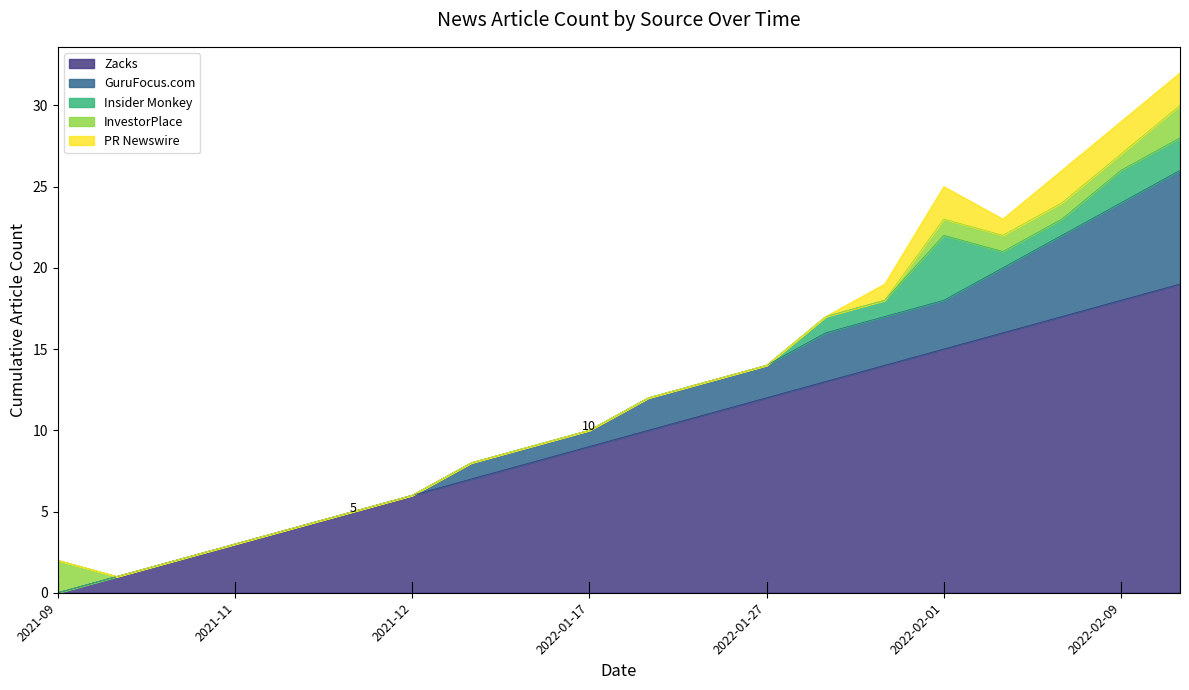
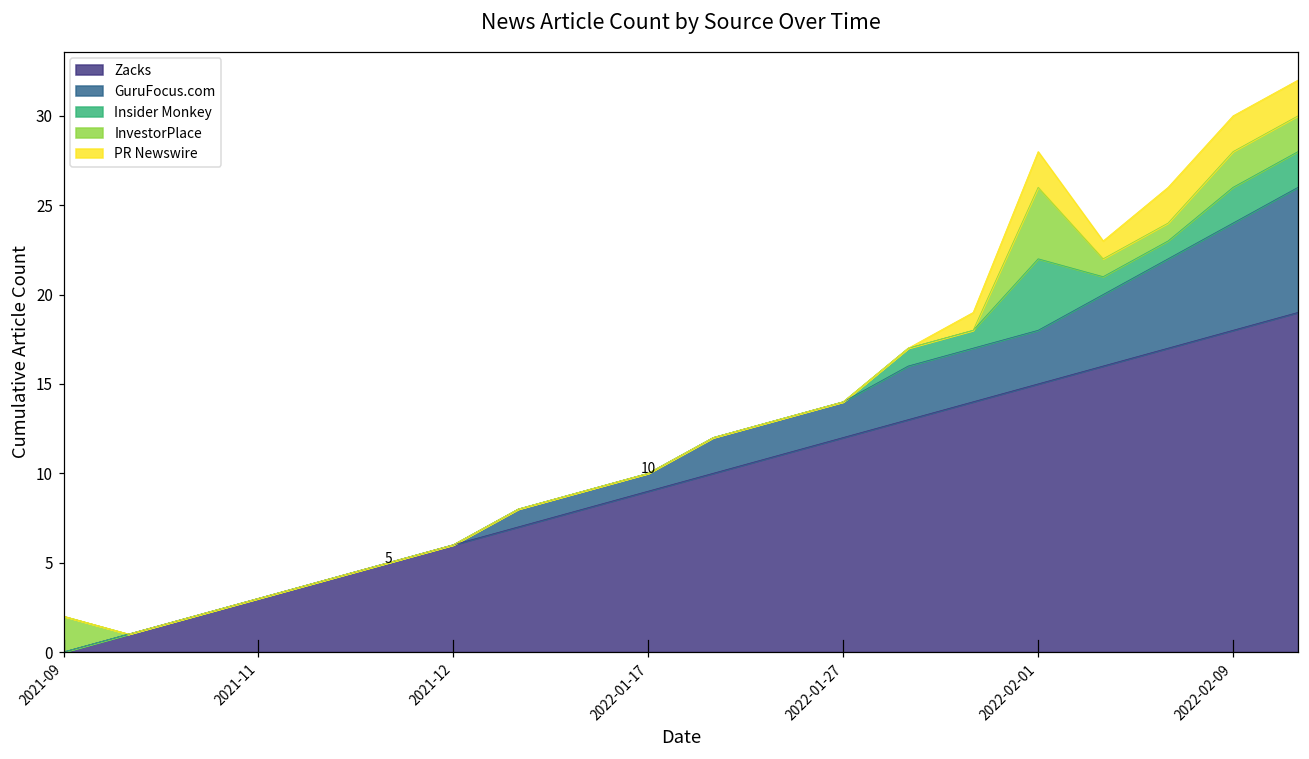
  {
    "Insider Monkey": {
      "2022-02-01": 4,
      "2022-02-09": 2
    },
    "InvestorPlace": {
-     "2022-02-01": 1,
-     "2022-02-09": 1
+     "2022-02-01": 4,
+     "2022-02-09": 2
    },
    "PR Newswire": {
      "2022-02-01": 2,
      "2022-02-09": 2
    }
  }
